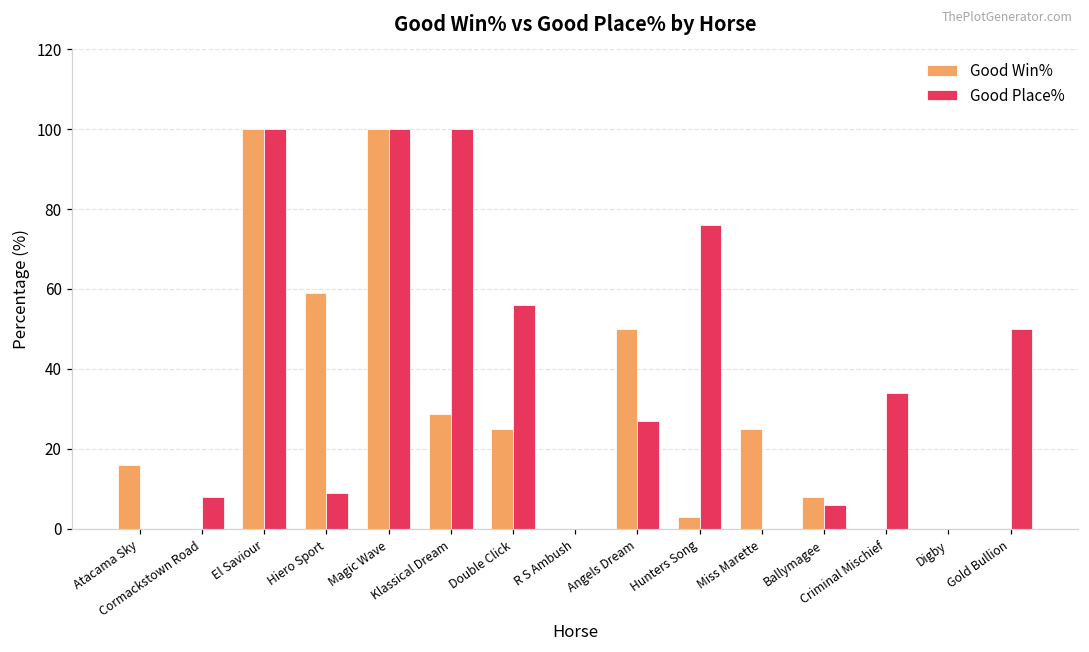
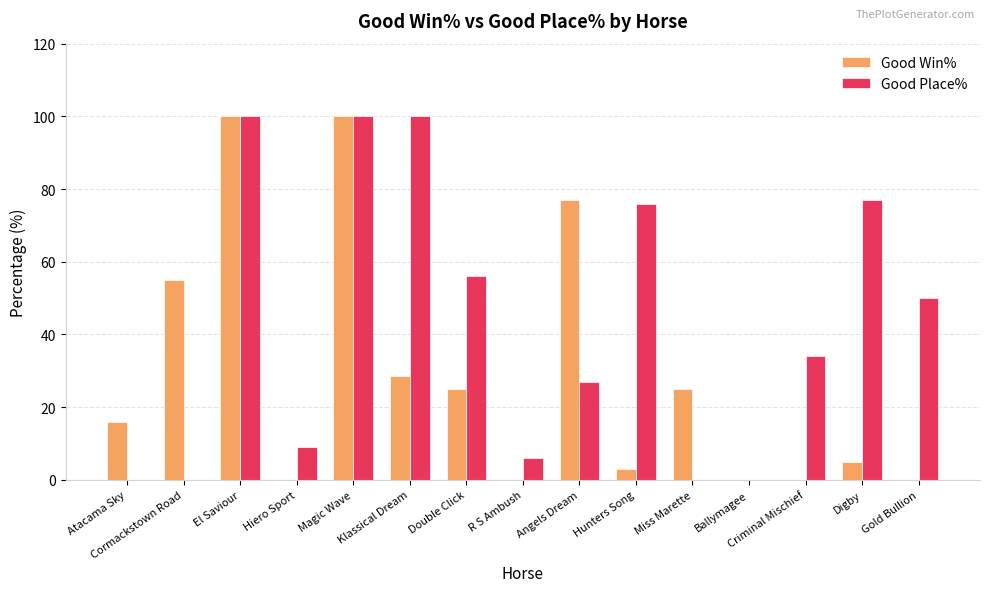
  {
    "Good Win%": {
      "Atacama Sky": 16,
-     "Cormackstown Road": 0,
+     "Cormackstown Road": 55,
      "El Saviour": 100,
-     "Hiero Sport": 59,
+     "Hiero Sport": 0,
      "Magic Wave": 100,
      "Klassical Dream": 29,
      "Double Click": 25,
      "R S Ambush": 0,
-     "Angels Dream": 50,
+     "Angels Dream": 77,
      "Hunters Song": 3,
      "Miss Marette": 25,
-     "Ballymagee": 8,
+     "Ballymagee": 0,
      "Criminal Mischief": 0,
-     "Digby": 0,
+     "Digby": 5,
      "Gold Bullion": 0
    },
    "Good Place%": {
      "Atacama Sky": 0,
-     "Cormackstown Road": 8,
+     "Cormackstown Road": 0,
      "El Saviour": 100,
      "Hiero Sport": 9,
      "Magic Wave": 100,
      "Klassical Dream": 100,
      "Double Click": 56,
-     "R S Ambush": 0,
+     "R S Ambush": 6,
      "Angels Dream": 27,
      "Hunters Song": 76,
      "Miss Marette": 0,
-     "Ballymagee": 6,
+     "Ballymagee": 0,
      "Criminal Mischief": 34,
-     "Digby": 0,
+     "Digby": 77,
      "Gold Bullion": 50
    }
  }
